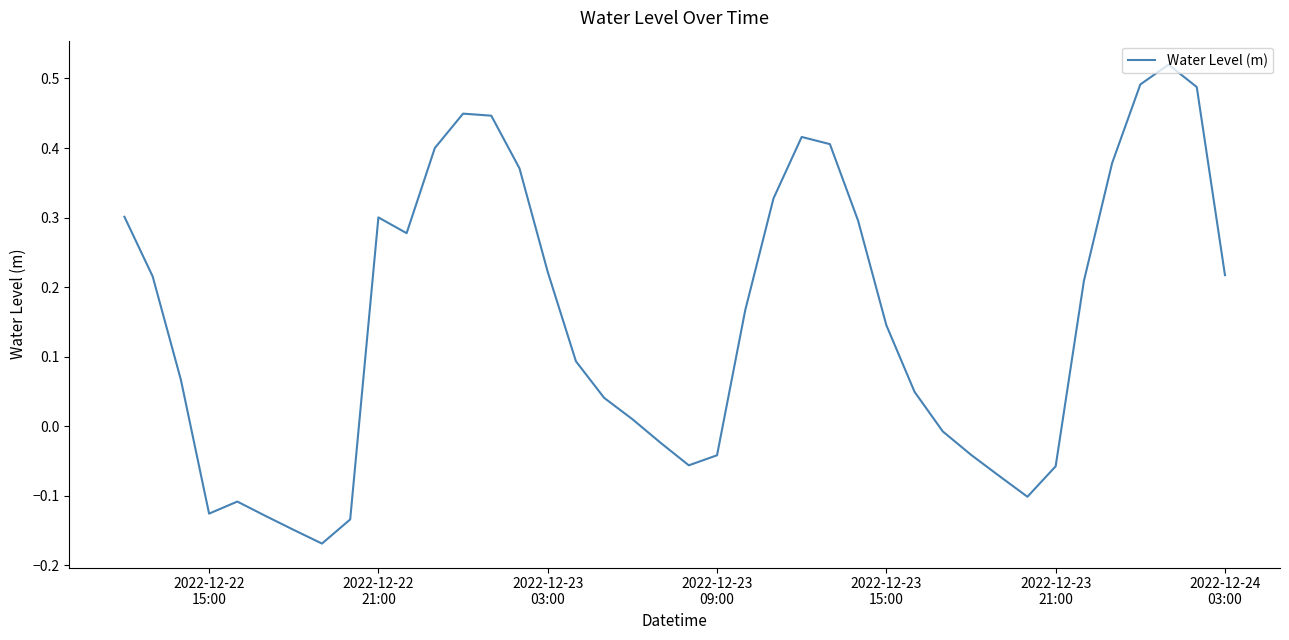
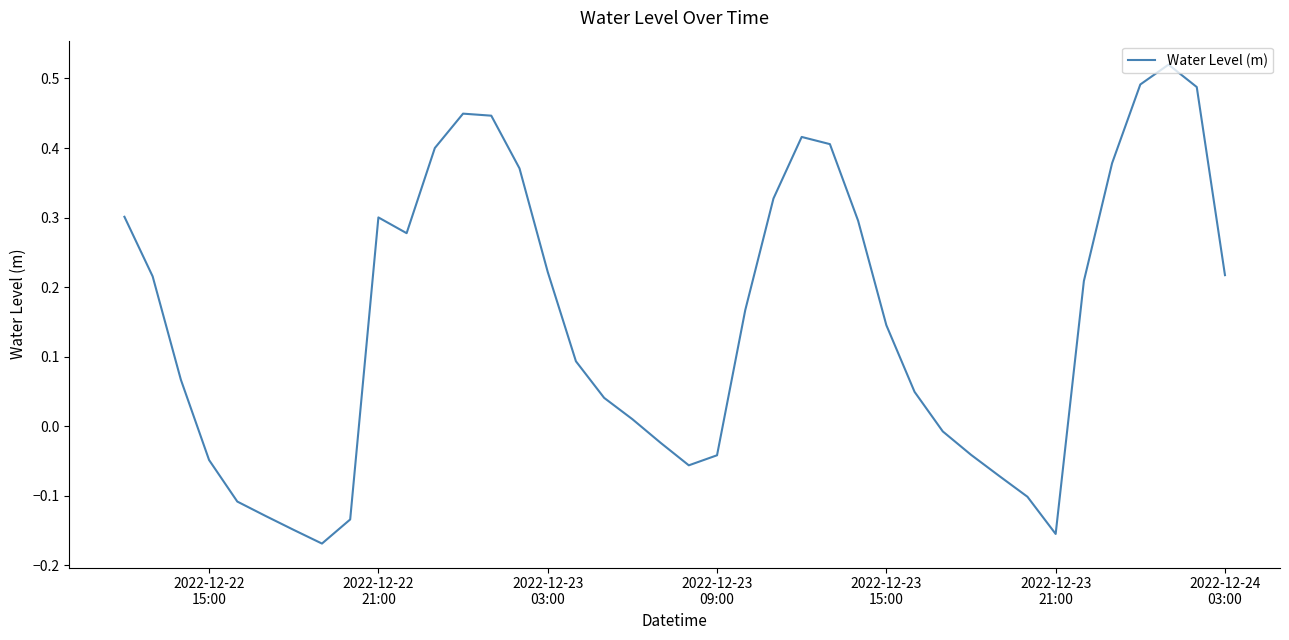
  {
-   "2022-12-22 15:00": -0.13,
+   "2022-12-22 15:00": -0.05,
    "2022-12-22 21:00": 0.30,
    "2022-12-23 03:00": 0.22,
    "2022-12-23 09:00": -0.04,
    "2022-12-23 15:00": 0.15,
-   "2022-12-23 21:00": -0.06,
+   "2022-12-23 21:00": -0.15,
    "2022-12-24 03:00": 0.22
  }
